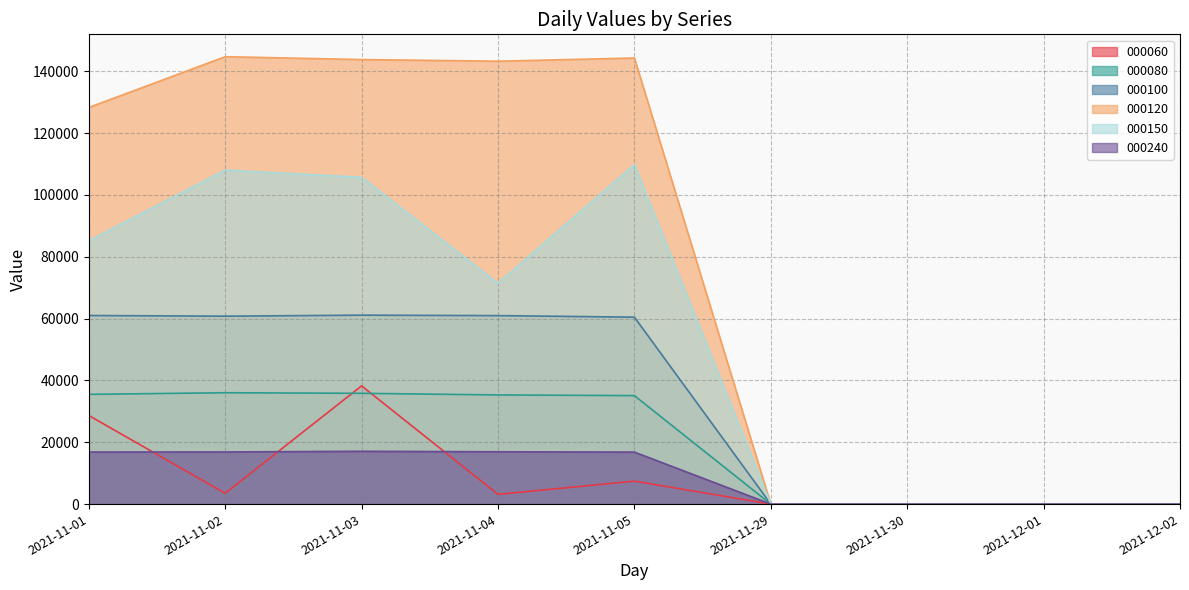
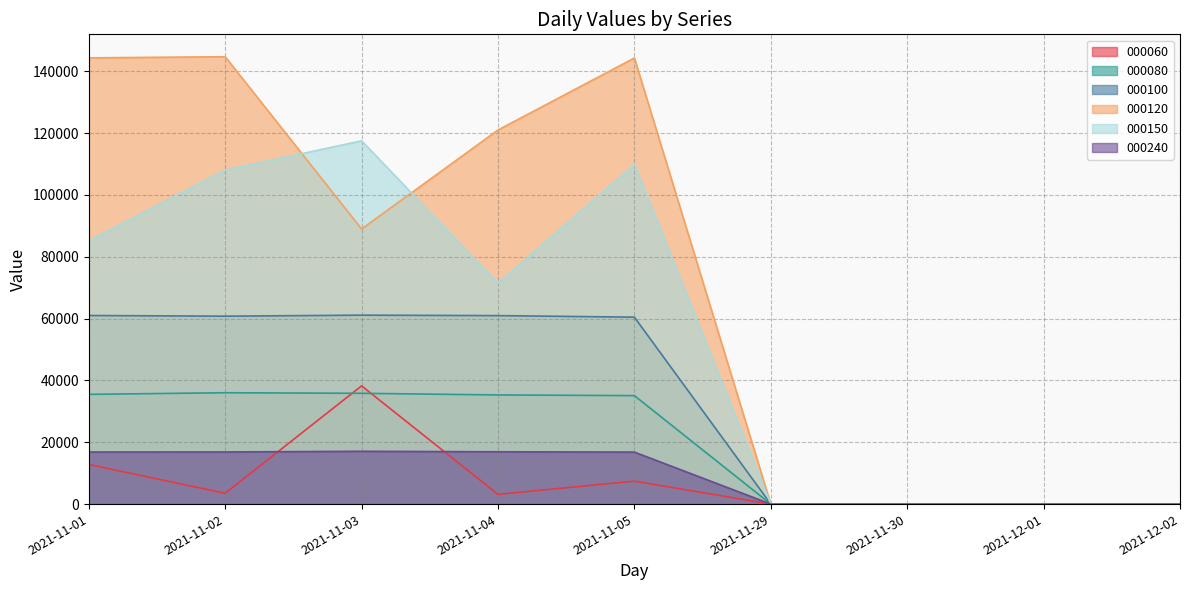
  {
    "000060": {
-     "2021-11-01": 29000,
+     "2021-11-01": 13000,
      "2021-11-02": 3000,
      "2021-11-03": 38000,
      "2021-11-04": 3000,
      "2021-11-05": 7000
    },
    "000120": {
-     "2021-11-01": 128000,
+     "2021-11-01": 144000,
      "2021-11-02": 145000,
-     "2021-11-03": 144000,
-     "2021-11-04": 143000,
+     "2021-11-03": 89000,
+     "2021-11-04": 121000,
      "2021-11-05": 144000
    },
    "000150": {
      "2021-11-01": 85000,
      "2021-11-02": 108000,
-     "2021-11-03": 106000,
+     "2021-11-03": 118000,
      "2021-11-04": 71000,
      "2021-11-05": 110000
    }
  }
